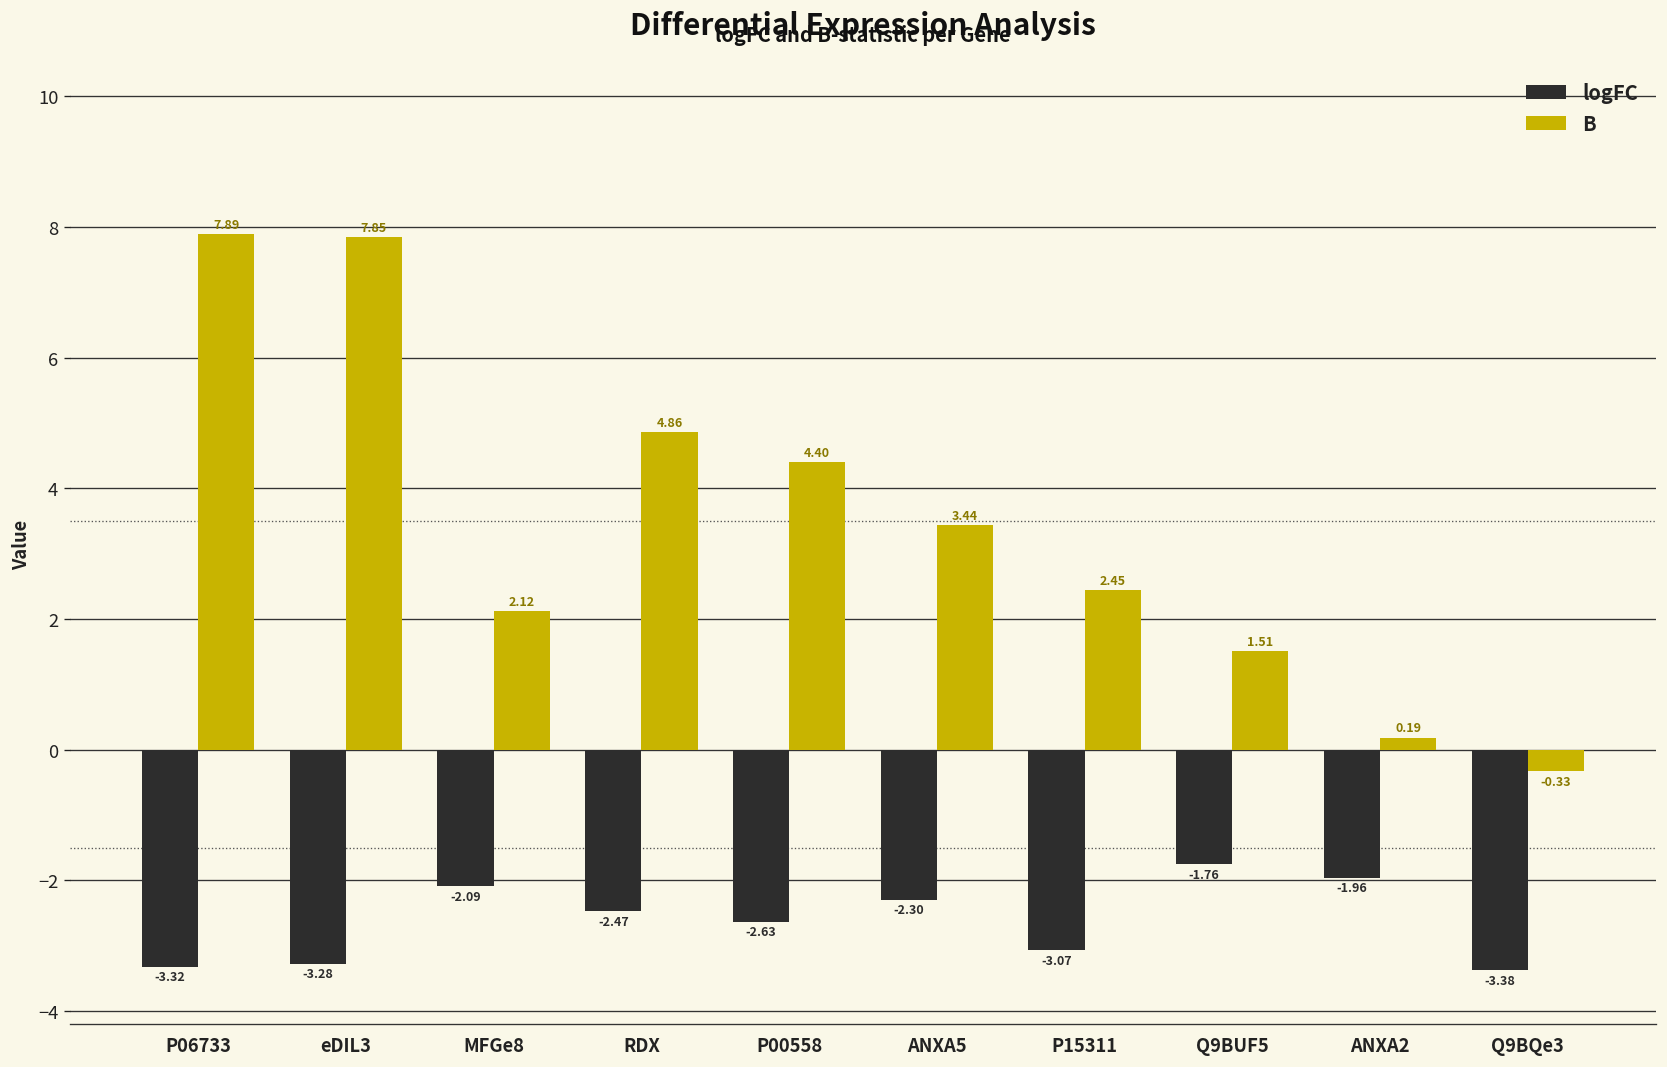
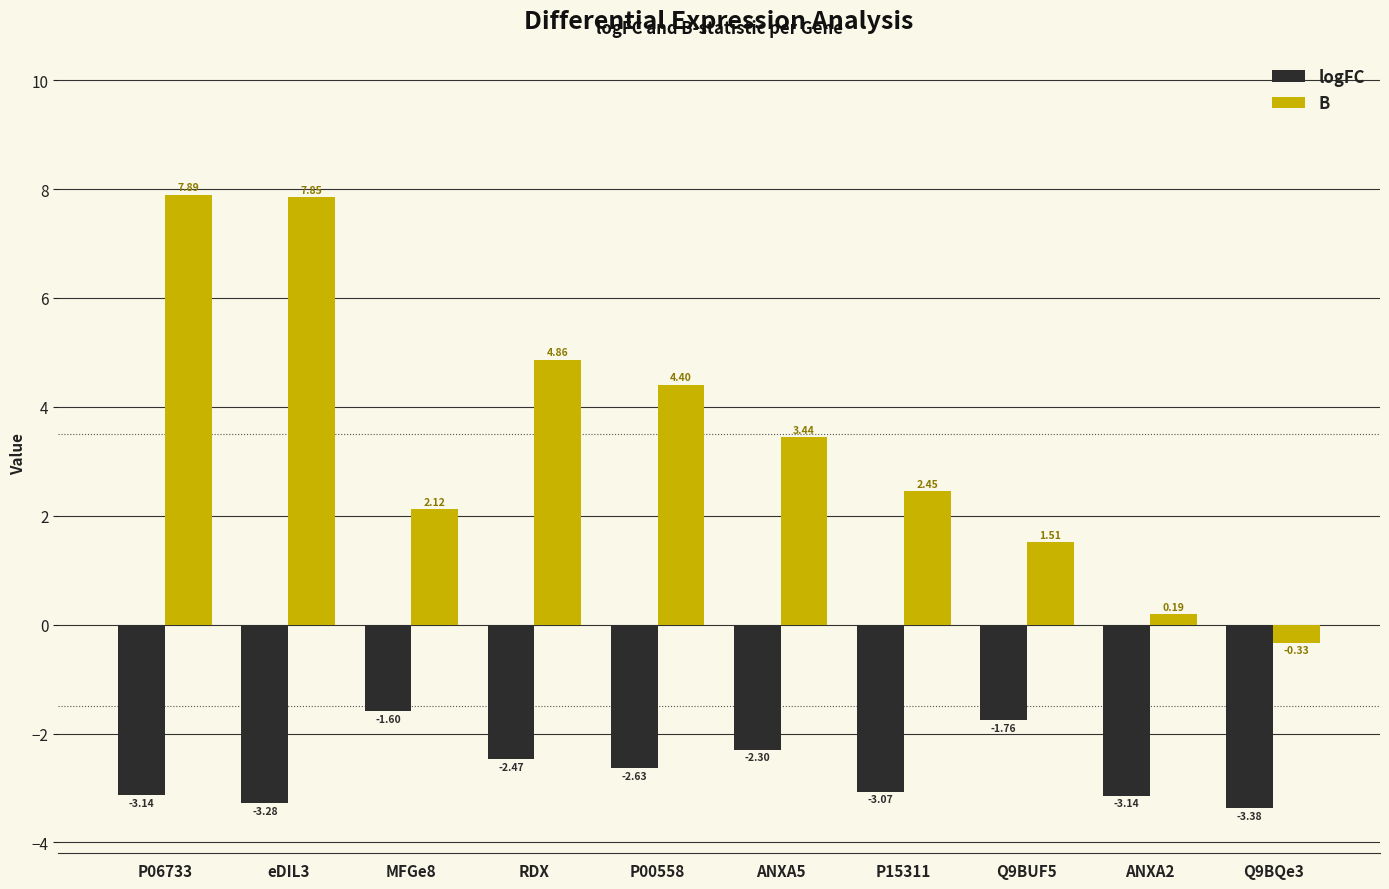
  {
    "logFC": {
-     "P06733": -3.32,
+     "P06733": -3.14,
      "eDIL3": -3.28,
-     "MFGe8": -2.09,
+     "MFGe8": -1.60,
      "RDX": -2.47,
      "P00558": -2.63,
      "ANXA5": -2.30,
      "P15311": -3.07,
      "Q9BUF5": -1.76,
-     "ANXA2": -1.96,
+     "ANXA2": -3.14,
      "Q9BQe3": -3.38
    },
    "B": {
      "P06733": 7.89,
      "eDIL3": 7.85,
      "MFGe8": 2.12,
      "RDX": 4.86,
      "P00558": 4.40,
      "ANXA5": 3.44,
      "P15311": 2.45,
      "Q9BUF5": 1.51,
      "ANXA2": 0.19,
      "Q9BQe3": -0.33
    }
  }
